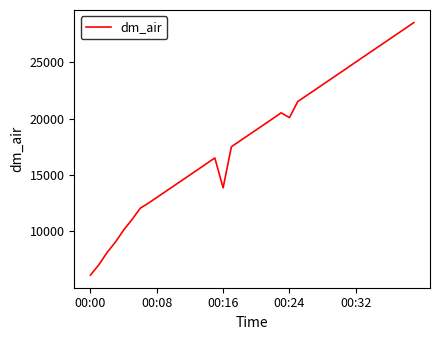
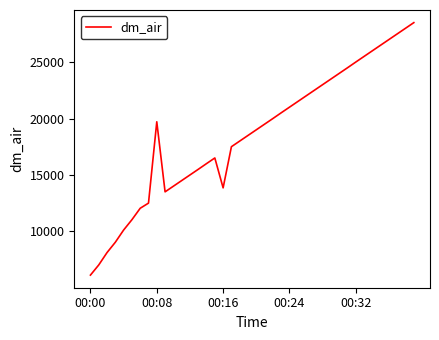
  {
    "00:00": 6100,
-   "00:08": 13000,
+   "00:08": 19700,
    "00:16": 13900,
-   "00:24": 20100,
+   "00:24": 21000,
    "00:32": 25000
  }
